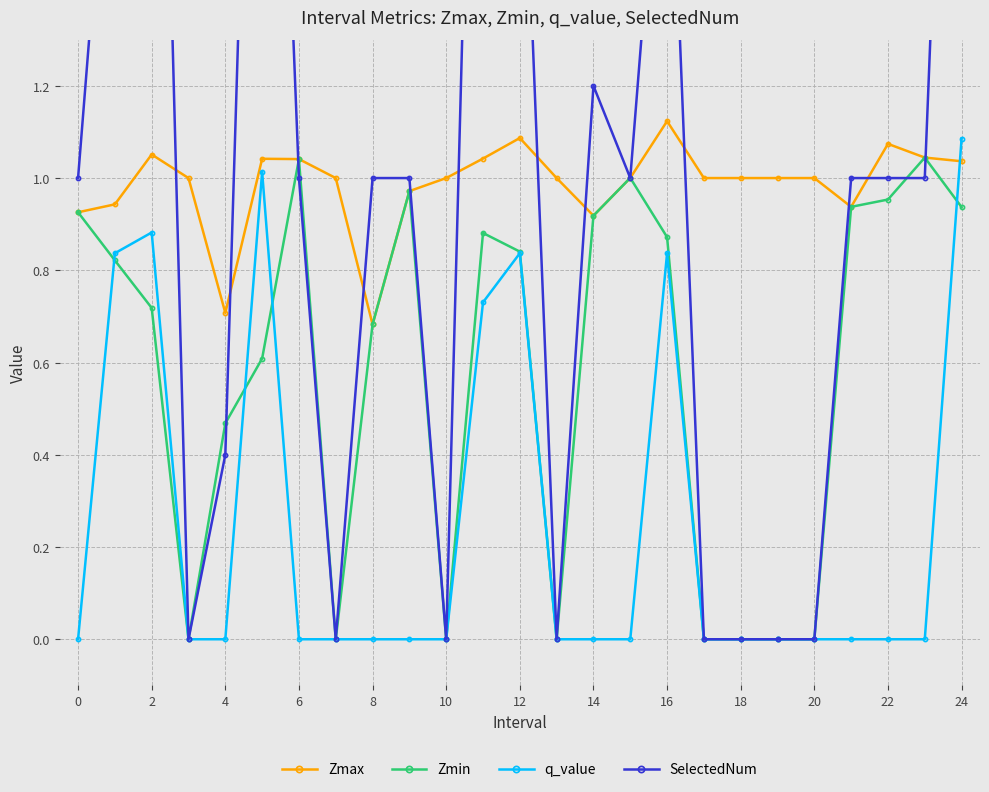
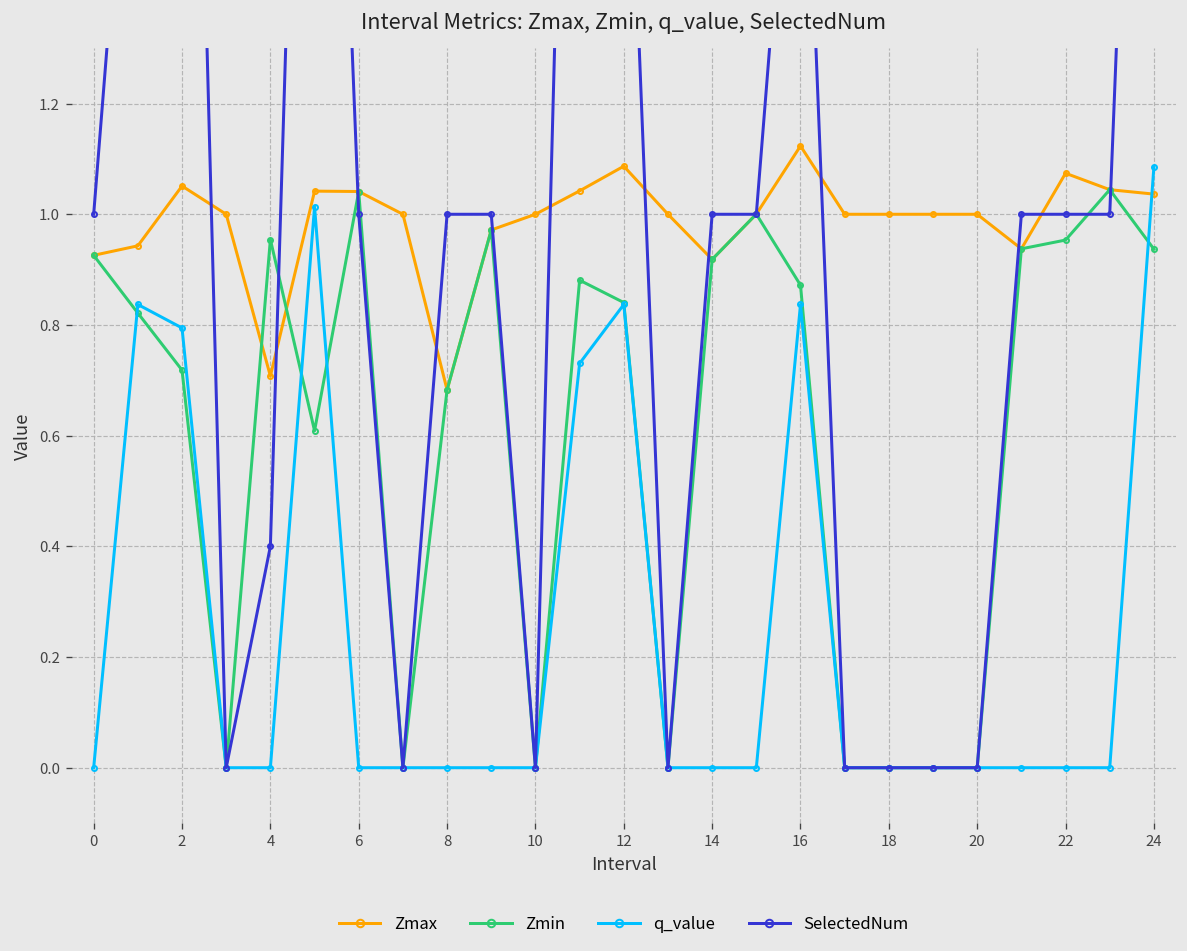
  {
    "Zmax": {
      "2": 1.05,
      "4": 0.71,
      "10": 1.00,
      "12": 1.09,
      "16": 1.12,
      "18": 1.00,
      "20": 1.00,
      "22": 1.07,
      "24": 1.04
    },
    "Zmin": {
      "2": 0.72,
-     "4": 0.47,
+     "4": 0.95,
      "16": 0.87,
      "22": 0.95,
      "24": 0.94
    },
    "q_value": {
      "0": 0.00,
-     "2": 0.88,
+     "2": 0.79,
      "4": 0.00,
      "6": 0.00,
      "8": 0.00,
      "14": 0.00,
      "16": 0.84,
      "22": 0.00,
      "24": 1.09
    },
    "SelectedNum": {
      "0": 1.0,
      "4": 0.4,
      "6": 1.0,
      "8": 1.0,
-     "14": 1.2,
+     "14": 1.0,
      "22": 1.0
    }
  }
